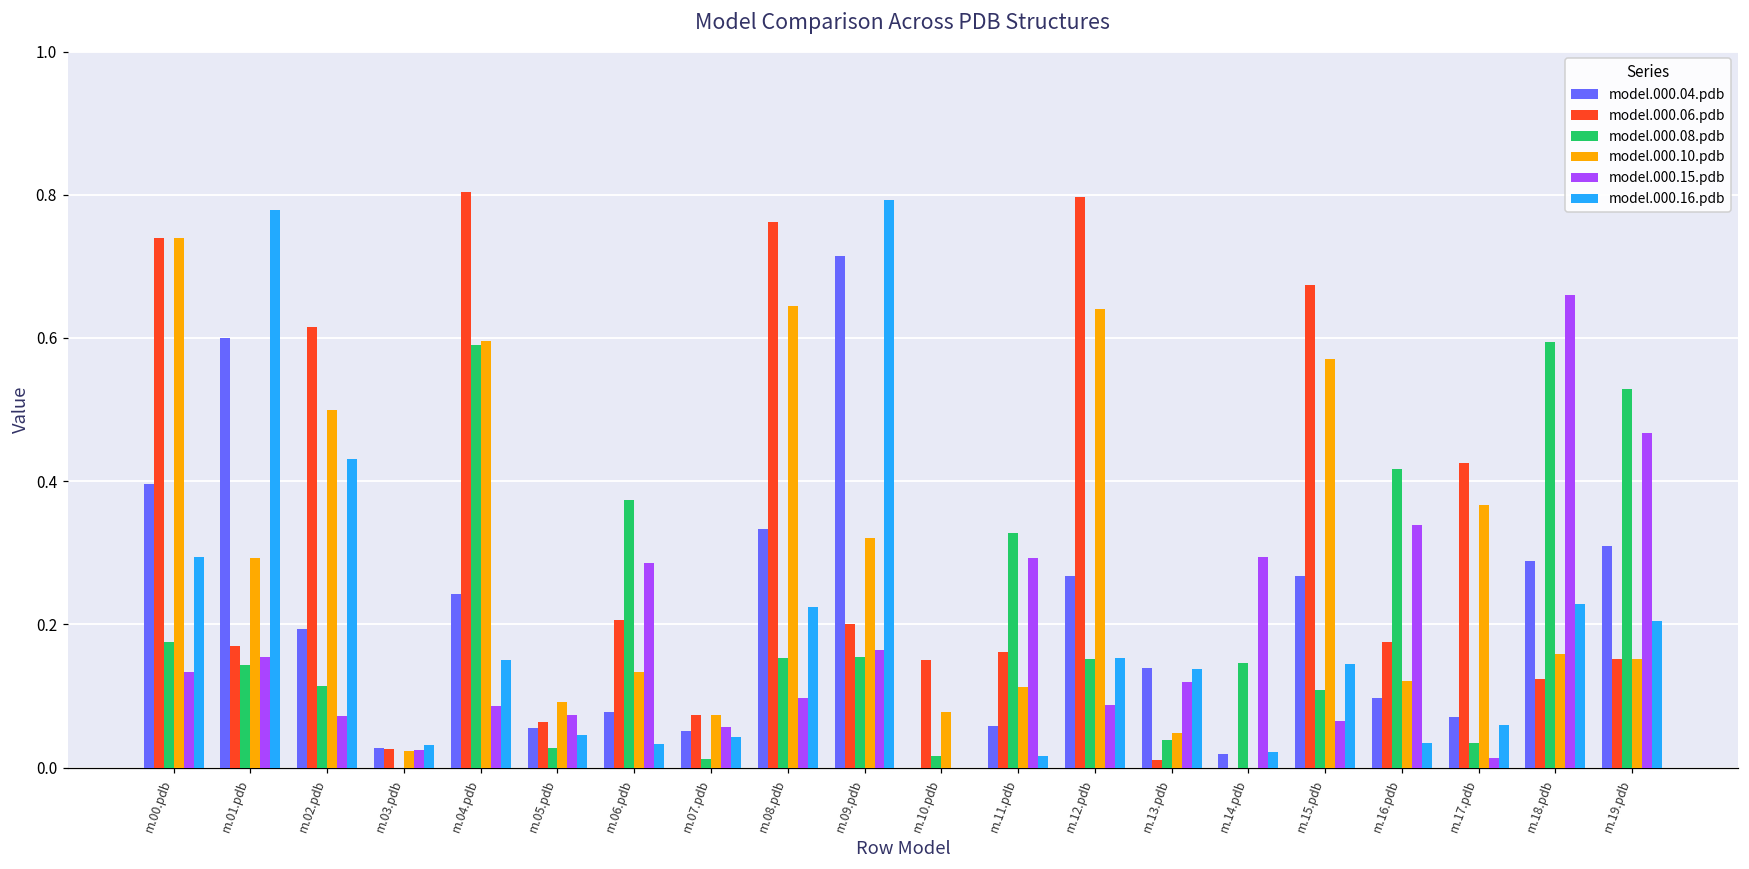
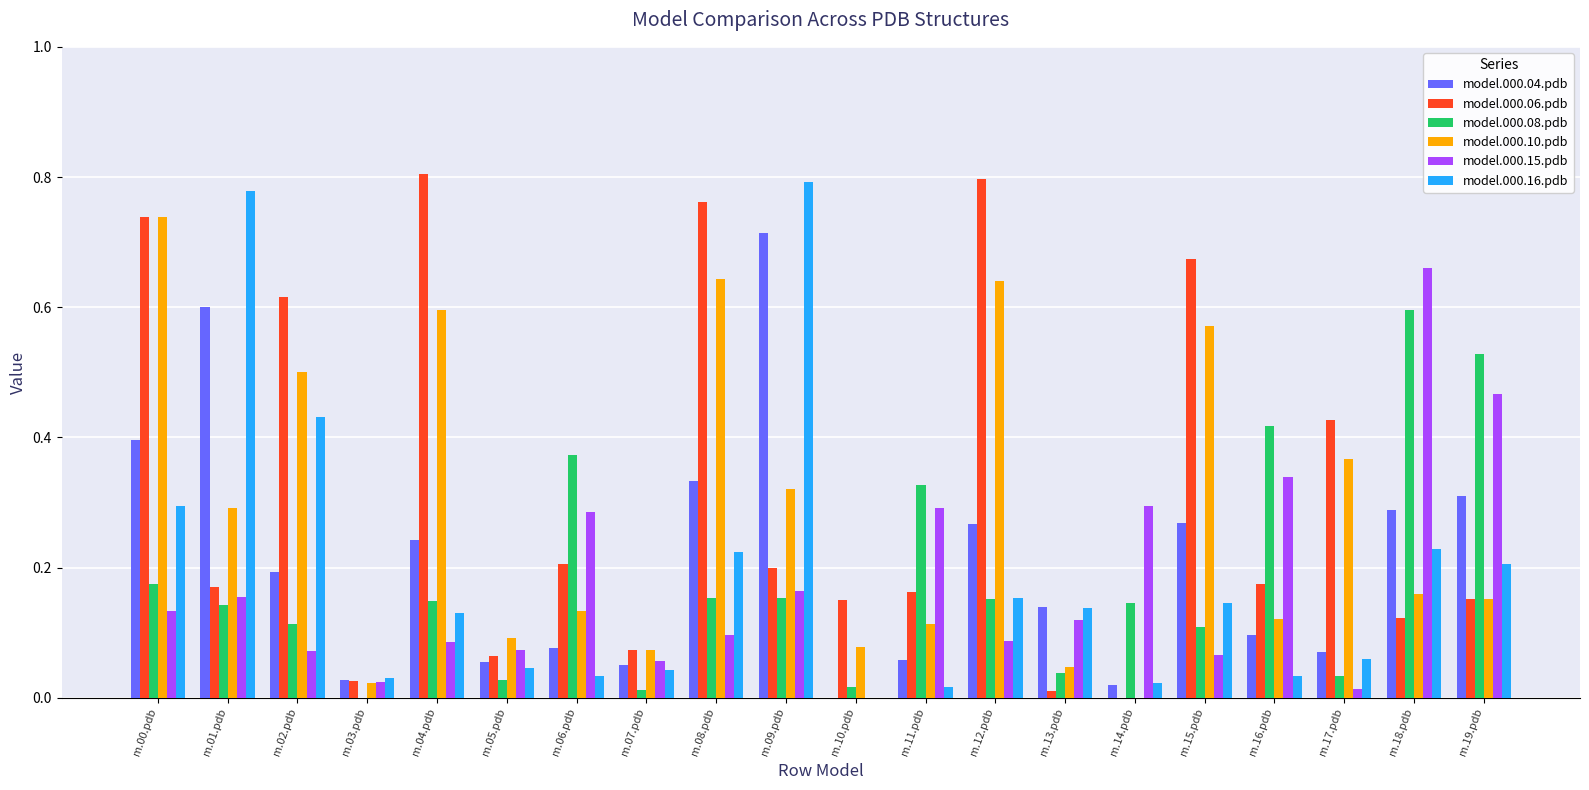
  {
    "model.000.04.pdb": {
      "m.00.pdb": 0.40,
      "m.01.pdb": 0.60,
      "m.02.pdb": 0.19,
      "m.03.pdb": 0.03,
      "m.04.pdb": 0.24,
      "m.05.pdb": 0.06,
      "m.06.pdb": 0.08,
      "m.07.pdb": 0.05,
      "m.08.pdb": 0.33,
      "m.09.pdb": 0.71,
      "m.10.pdb": 0.00,
      "m.11.pdb": 0.06,
      "m.12.pdb": 0.27,
      "m.13.pdb": 0.14,
      "m.14.pdb": 0.02,
      "m.15.pdb": 0.27,
      "m.16.pdb": 0.10,
      "m.17.pdb": 0.07,
      "m.18.pdb": 0.29,
      "m.19.pdb": 0.31
    },
    "model.000.06.pdb": {
      "m.00.pdb": 0.74,
      "m.01.pdb": 0.17,
      "m.02.pdb": 0.62,
      "m.03.pdb": 0.03,
      "m.04.pdb": 0.80,
      "m.05.pdb": 0.06,
      "m.06.pdb": 0.21,
      "m.07.pdb": 0.07,
      "m.08.pdb": 0.76,
      "m.09.pdb": 0.20,
      "m.10.pdb": 0.15,
      "m.11.pdb": 0.16,
      "m.12.pdb": 0.80,
      "m.13.pdb": 0.01,
      "m.14.pdb": 0.00,
      "m.15.pdb": 0.67,
      "m.16.pdb": 0.18,
      "m.17.pdb": 0.43,
      "m.18.pdb": 0.12,
      "m.19.pdb": 0.15
    },
    "model.000.08.pdb": {
      "m.00.pdb": 0.18,
      "m.01.pdb": 0.14,
      "m.02.pdb": 0.11,
      "m.03.pdb": 0.00,
-     "m.04.pdb": 0.59,
+     "m.04.pdb": 0.15,
      "m.05.pdb": 0.03,
      "m.06.pdb": 0.37,
      "m.07.pdb": 0.01,
      "m.08.pdb": 0.15,
      "m.09.pdb": 0.15,
      "m.10.pdb": 0.02,
      "m.11.pdb": 0.33,
      "m.12.pdb": 0.15,
      "m.13.pdb": 0.04,
      "m.14.pdb": 0.15,
      "m.15.pdb": 0.11,
      "m.16.pdb": 0.42,
      "m.17.pdb": 0.03,
      "m.18.pdb": 0.60,
      "m.19.pdb": 0.53
    },
    "model.000.10.pdb": {
      "m.00.pdb": 0.74,
      "m.01.pdb": 0.29,
      "m.02.pdb": 0.50,
      "m.03.pdb": 0.02,
      "m.04.pdb": 0.60,
      "m.05.pdb": 0.09,
      "m.06.pdb": 0.13,
      "m.07.pdb": 0.07,
      "m.08.pdb": 0.64,
      "m.09.pdb": 0.32,
      "m.10.pdb": 0.08,
      "m.11.pdb": 0.11,
      "m.12.pdb": 0.64,
      "m.13.pdb": 0.05,
      "m.14.pdb": 0.00,
      "m.15.pdb": 0.57,
      "m.16.pdb": 0.12,
      "m.17.pdb": 0.37,
      "m.18.pdb": 0.16,
      "m.19.pdb": 0.15
    },
    "model.000.15.pdb": {
      "m.00.pdb": 0.13,
      "m.01.pdb": 0.16,
      "m.02.pdb": 0.07,
      "m.03.pdb": 0.02,
      "m.04.pdb": 0.09,
      "m.05.pdb": 0.07,
      "m.06.pdb": 0.29,
      "m.07.pdb": 0.06,
      "m.08.pdb": 0.10,
      "m.09.pdb": 0.16,
      "m.10.pdb": 0.00,
      "m.11.pdb": 0.29,
      "m.12.pdb": 0.09,
      "m.13.pdb": 0.12,
      "m.14.pdb": 0.29,
      "m.15.pdb": 0.07,
      "m.16.pdb": 0.34,
      "m.17.pdb": 0.01,
      "m.18.pdb": 0.66,
      "m.19.pdb": 0.47
    },
    "model.000.16.pdb": {
      "m.00.pdb": 0.29,
      "m.01.pdb": 0.78,
      "m.02.pdb": 0.43,
      "m.03.pdb": 0.03,
-     "m.04.pdb": 0.15,
+     "m.04.pdb": 0.13,
      "m.05.pdb": 0.05,
      "m.06.pdb": 0.03,
      "m.07.pdb": 0.04,
      "m.08.pdb": 0.22,
      "m.09.pdb": 0.79,
      "m.10.pdb": 0.00,
      "m.11.pdb": 0.02,
      "m.12.pdb": 0.15,
      "m.13.pdb": 0.14,
      "m.14.pdb": 0.02,
      "m.15.pdb": 0.15,
      "m.16.pdb": 0.03,
      "m.17.pdb": 0.06,
      "m.18.pdb": 0.23,
      "m.19.pdb": 0.21
    }
  }
